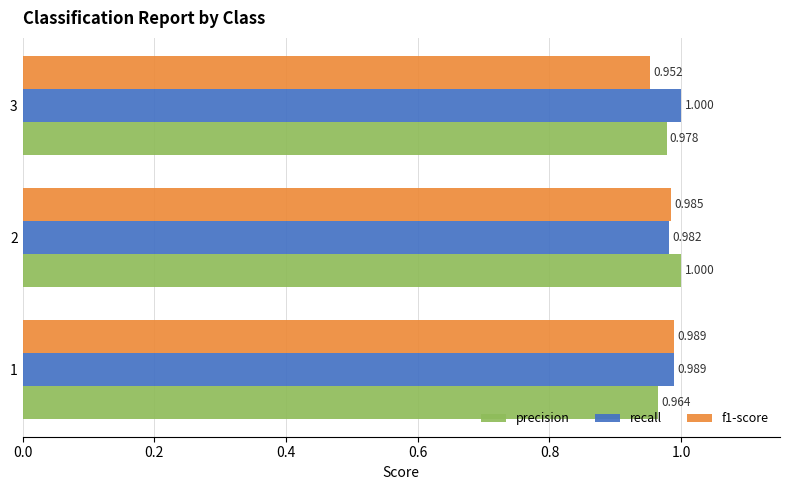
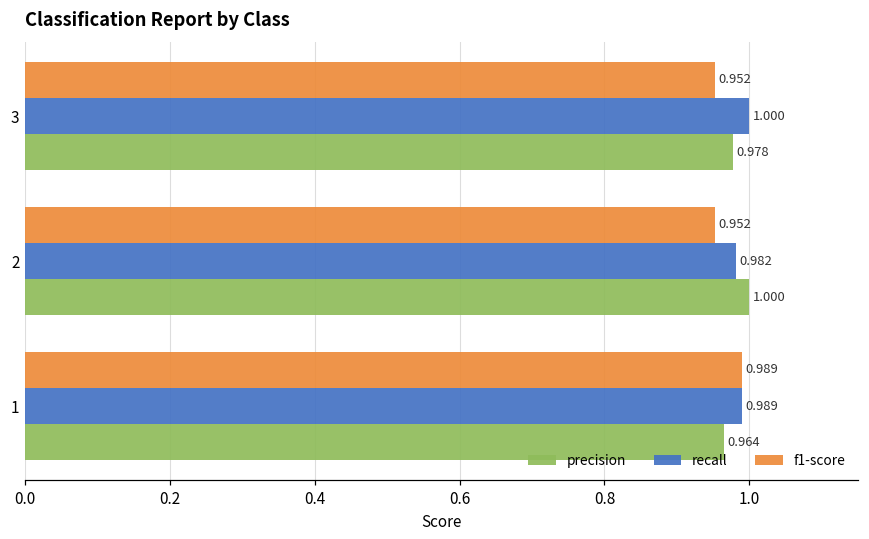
  {
    "precision": {
      "3": 0.978,
      "2": 1.000,
      "1": 0.964
    },
    "recall": {
      "3": 1.000,
      "2": 0.982,
      "1": 0.989
    },
    "f1-score": {
      "3": 0.952,
-     "2": 0.985,
+     "2": 0.952,
      "1": 0.989
    }
  }
